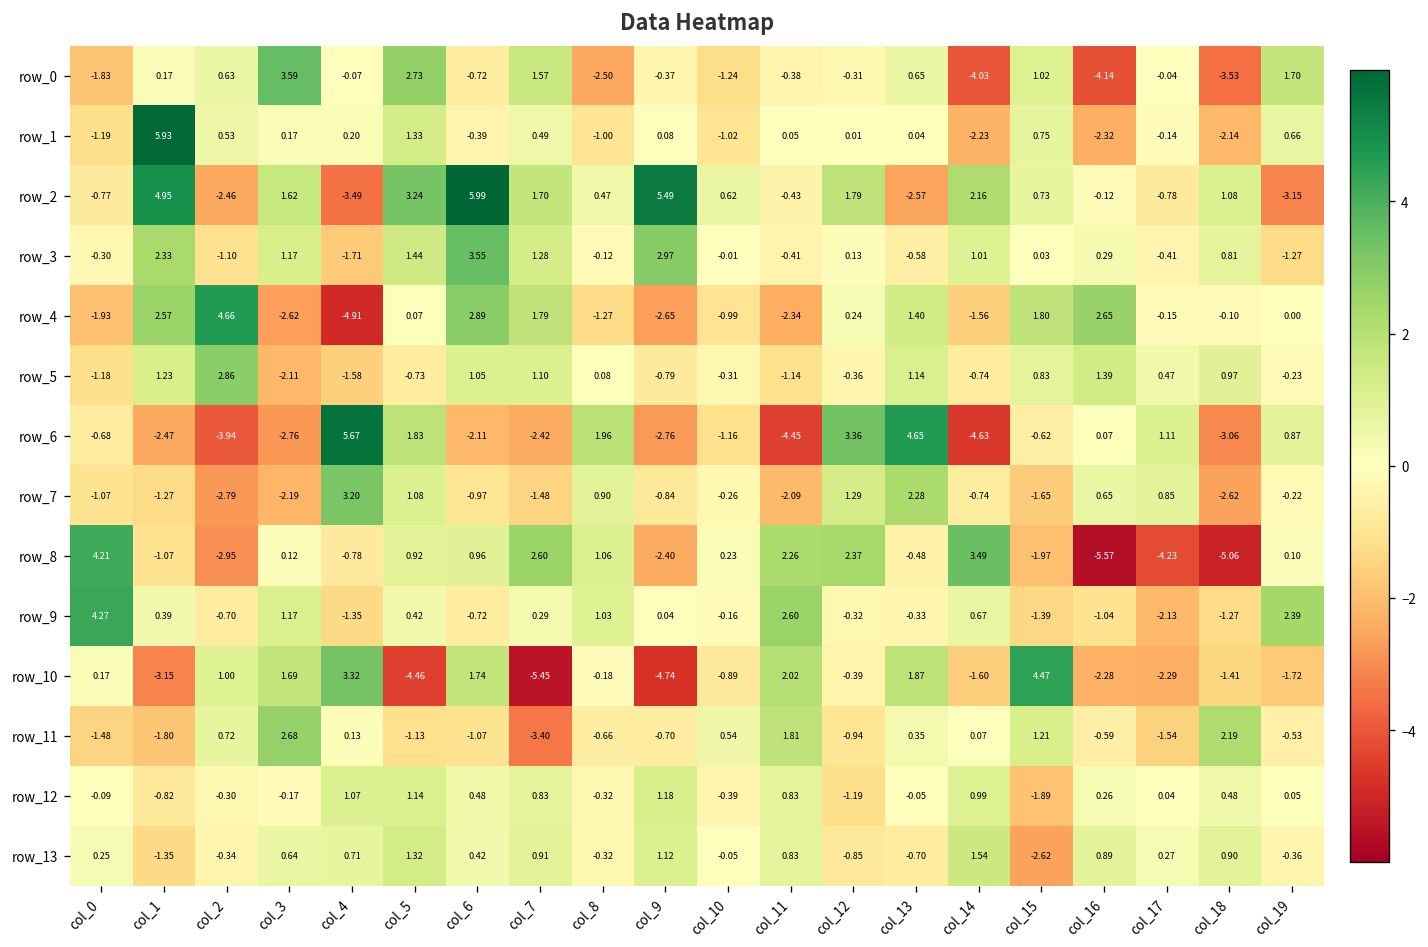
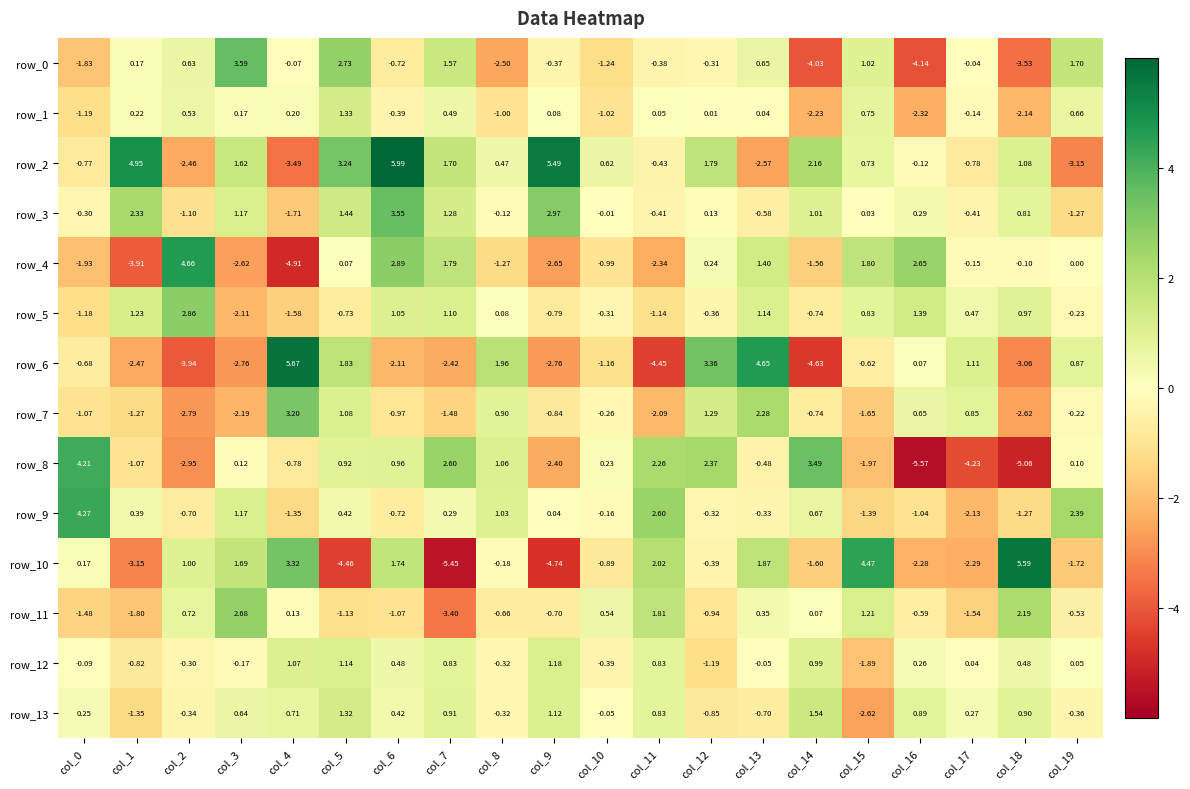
  {
    "row_1": {
      "col_0": -1.19,
-     "col_1": 5.93,
+     "col_1": 0.22,
      "col_2": 0.53,
      "col_3": 0.17,
      "col_4": 0.20,
      "col_5": 1.33,
      "col_6": -0.39,
      "col_7": 0.49,
      "col_8": -1.00,
      "col_9": 0.08,
      "col_10": -1.02,
      "col_11": 0.05,
      "col_12": 0.01,
      "col_13": 0.04,
      "col_14": -2.23,
      "col_15": 0.75,
      "col_16": -2.32,
      "col_17": -0.14,
      "col_18": -2.14,
      "col_19": 0.66
    },
    "row_4": {
      "col_0": -1.93,
-     "col_1": 2.57,
+     "col_1": -3.91,
      "col_2": 4.66,
      "col_3": -2.62,
      "col_4": -4.91,
      "col_5": 0.07,
      "col_6": 2.89,
      "col_7": 1.79,
      "col_8": -1.27,
      "col_9": -2.65,
      "col_10": -0.99,
      "col_11": -2.34,
      "col_12": 0.24,
      "col_13": 1.40,
      "col_14": -1.56,
      "col_15": 1.80,
      "col_16": 2.65,
      "col_17": -0.15,
      "col_18": -0.10,
      "col_19": 0.00
    },
    "row_10": {
      "col_0": 0.17,
      "col_1": -3.15,
      "col_2": 1.00,
      "col_3": 1.69,
      "col_4": 3.32,
      "col_5": -4.46,
      "col_6": 1.74,
      "col_7": -5.45,
      "col_8": -0.18,
      "col_9": -4.74,
      "col_10": -0.89,
      "col_11": 2.02,
      "col_12": -0.39,
      "col_13": 1.87,
      "col_14": -1.60,
      "col_15": 4.47,
      "col_16": -2.28,
      "col_17": -2.29,
-     "col_18": -1.41,
+     "col_18": 5.59,
      "col_19": -1.72
    }
  }
